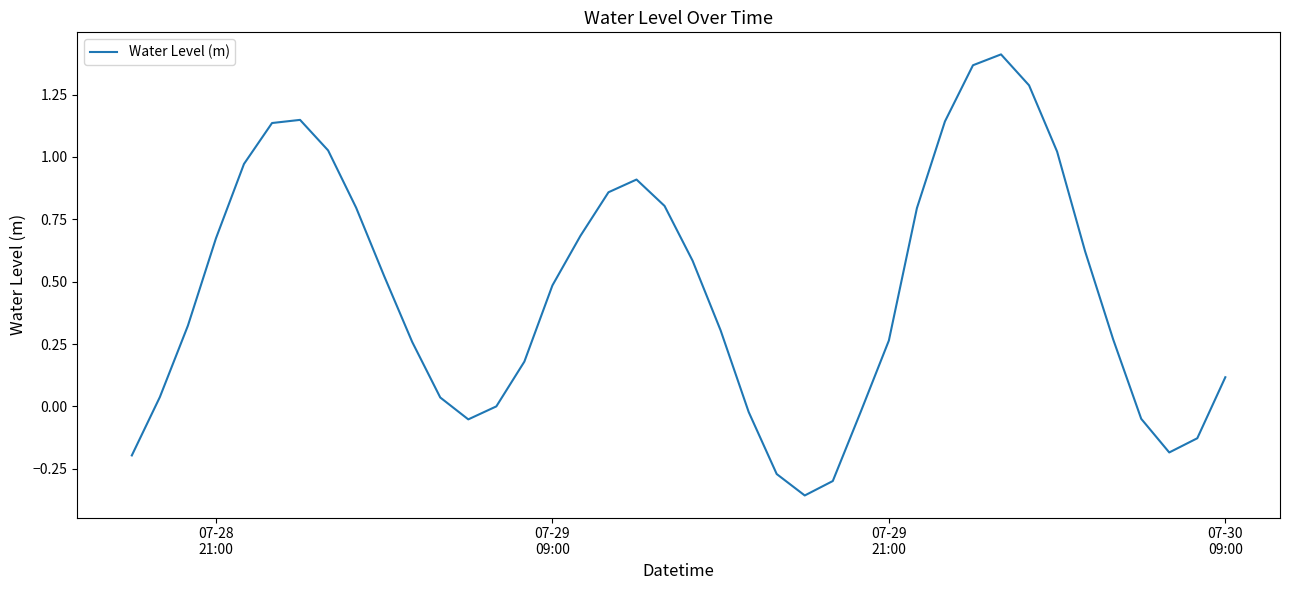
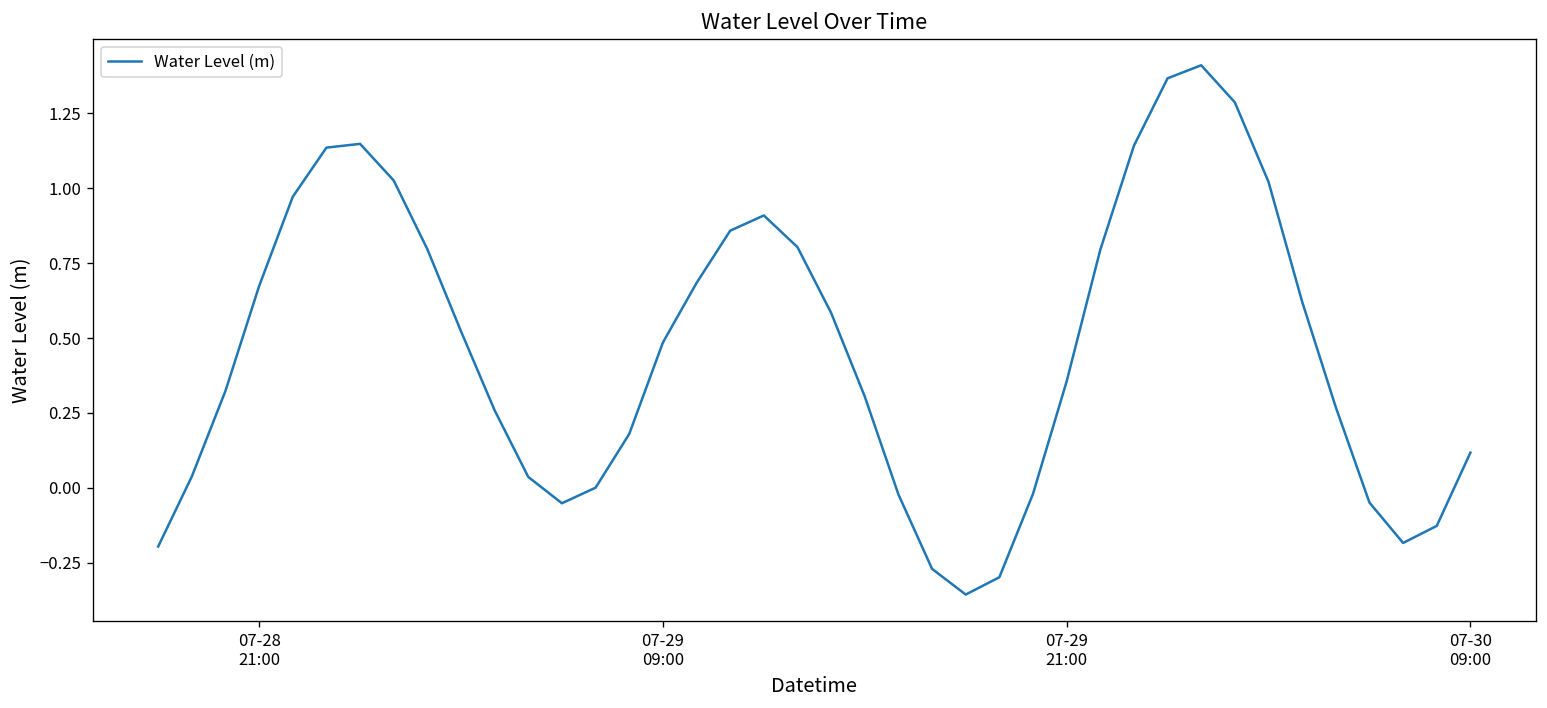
  {
    "07-28 21:00": 0.67,
    "07-29 09:00": 0.48,
-   "07-29 21:00": 0.26,
+   "07-29 21:00": 0.35,
    "07-30 09:00": 0.12
  }
